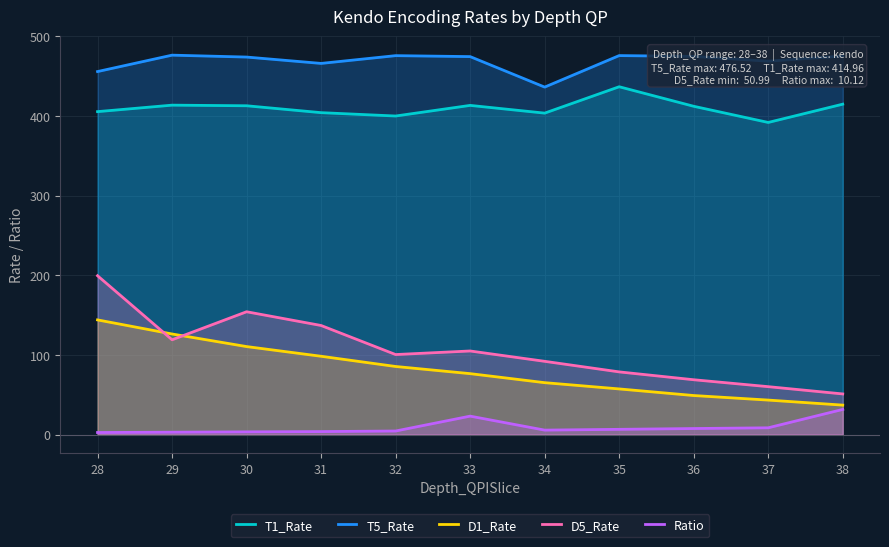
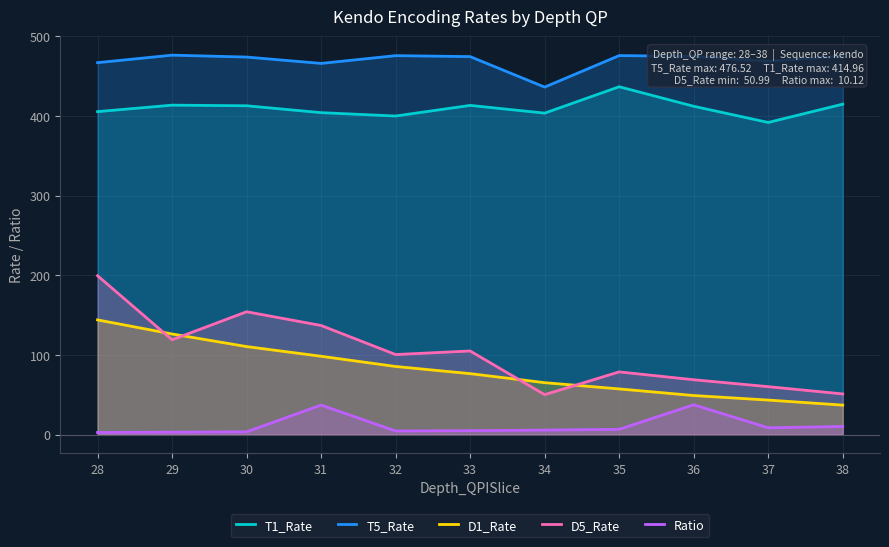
  {
    "T1_Rate": {
      "28": 410,
      "29": 410,
      "30": 410,
      "31": 400,
      "32": 400,
      "33": 410,
      "34": 400,
      "35": 440,
      "36": 410,
      "37": 390,
      "38": 410
    },
    "T5_Rate": {
-     "28": 460,
+     "28": 470,
      "29": 480,
      "30": 470,
      "31": 470,
      "32": 480,
      "33": 470,
      "34": 440,
      "35": 480
    },
    "D1_Rate": {
      "28": 140,
      "29": 130,
      "30": 110,
      "31": 100,
      "32": 90,
      "33": 80,
      "34": 70,
      "35": 60,
      "36": 50,
      "37": 40,
      "38": 40
    },
    "D5_Rate": {
      "28": 200,
      "29": 120,
      "30": 150,
      "31": 140,
      "32": 100,
      "33": 100,
-     "34": 90,
+     "34": 50,
      "35": 80,
      "36": 70,
      "37": 60,
      "38": 50
    },
    "Ratio": {
      "28": 0,
      "29": 0,
      "30": 0,
-     "31": 0,
+     "31": 40,
      "32": 0,
-     "33": 20,
+     "33": 0,
      "34": 10,
      "35": 10,
-     "36": 10,
+     "36": 40,
      "37": 10,
-     "38": 30
+     "38": 10
    }
  }
